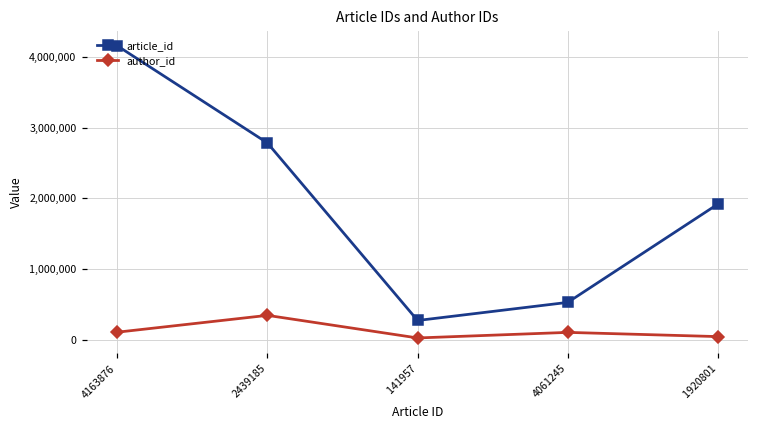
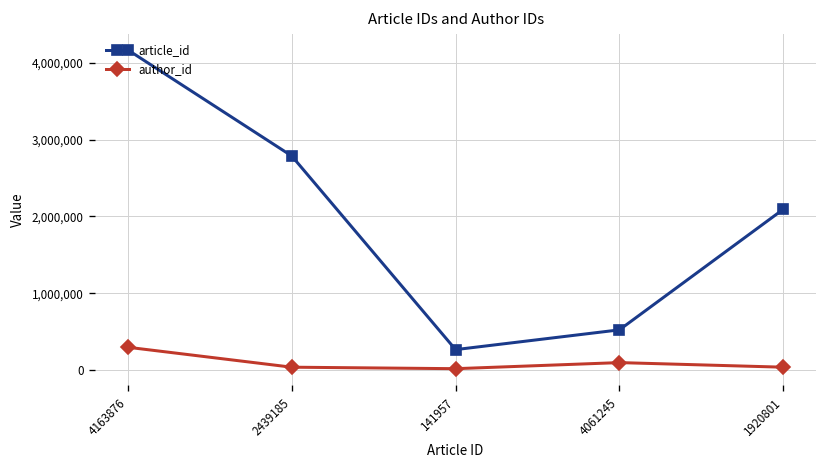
  {
    "article_id": {
      "4163876": "4,200,000",
      "2439185": "2,800,000",
      "141957": "300,000",
      "4061245": "500,000",
-     "1920801": "1,900,000"
+     "1920801": "2,100,000"
    },
    "author_id": {
-     "4163876": "100,000",
-     "2439185": "300,000",
+     "4163876": "300,000",
+     "2439185": "0",
      "141957": "0",
      "4061245": "100,000",
      "1920801": "0"
    }
  }
